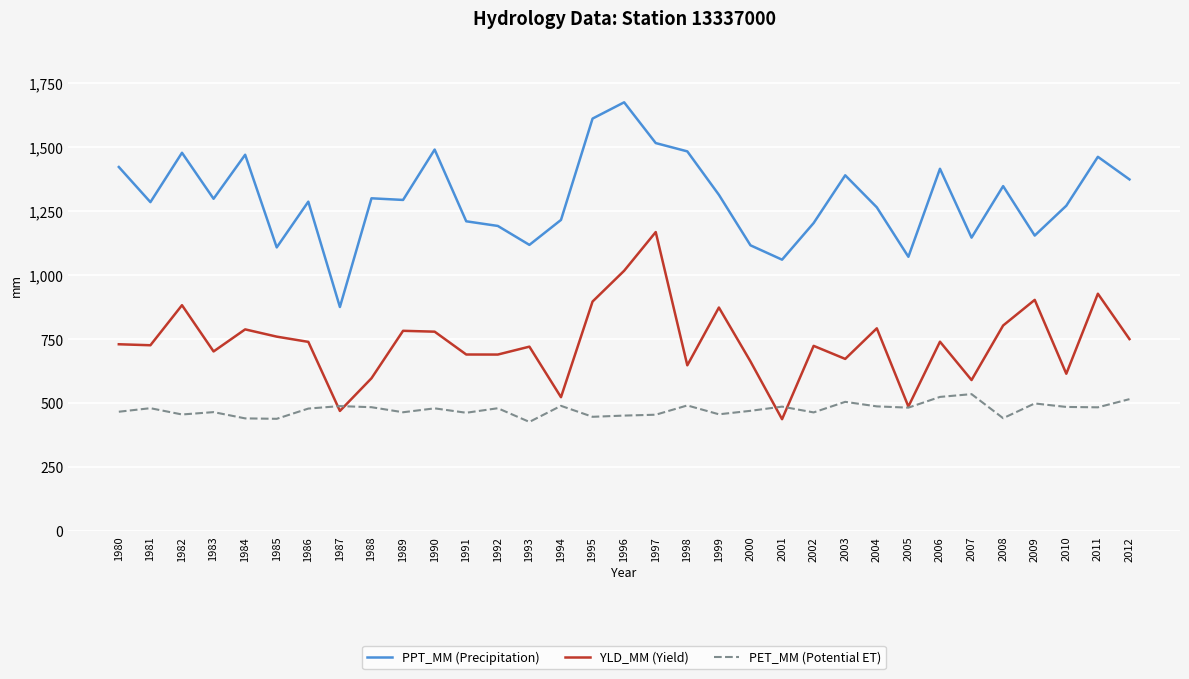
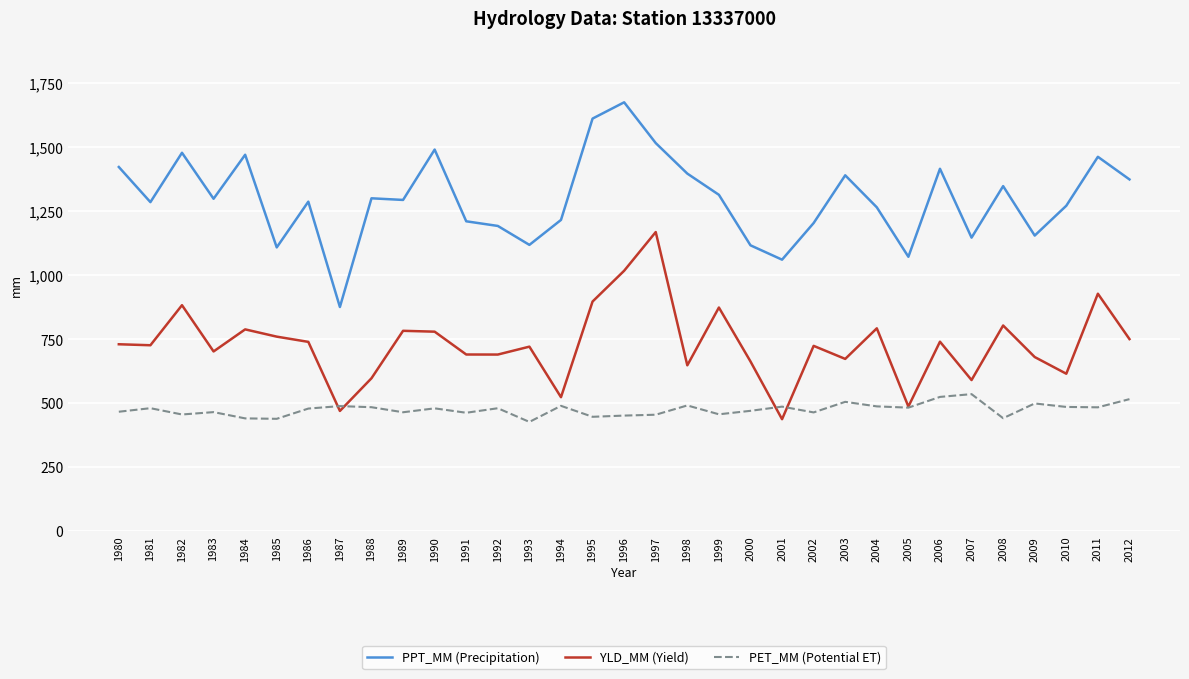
  {
    "PPT_MM (Precipitation)": {
      "1980": "1,420",
      "1981": "1,290",
      "1982": "1,480",
      "1983": "1,300",
      "1984": "1,470",
      "1985": "1,110",
      "1986": "1,290",
      "1987": "880",
      "1988": "1,300",
      "1989": "1,290",
      "1990": "1,490",
      "1991": "1,210",
      "1992": "1,190",
      "1993": "1,120",
      "1994": "1,220",
      "1995": "1,610",
      "1996": "1,680",
      "1997": "1,520",
-     "1998": "1,480",
+     "1998": "1,400",
      "1999": "1,310",
      "2000": "1,120",
      "2001": "1,060",
      "2002": "1,200",
      "2003": "1,390",
      "2004": "1,270",
      "2005": "1,070",
      "2006": "1,420",
      "2007": "1,150",
      "2008": "1,350",
      "2009": "1,150",
      "2010": "1,270",
      "2011": "1,460",
      "2012": "1,370"
    },
    "YLD_MM (Yield)": {
      "1980": "730",
      "1981": "730",
      "1982": "880",
      "1983": "700",
      "1984": "790",
      "1985": "760",
      "1986": "740",
      "1987": "470",
      "1988": "600",
      "1989": "780",
      "1990": "780",
      "1991": "690",
      "1992": "690",
      "1993": "720",
      "1994": "520",
      "1995": "900",
      "1996": "1,020",
      "1997": "1,170",
      "1998": "650",
      "1999": "870",
      "2000": "660",
      "2001": "440",
      "2002": "720",
      "2003": "670",
      "2004": "790",
      "2006": "740",
      "2007": "590",
      "2008": "800",
-     "2009": "900",
+     "2009": "680",
      "2010": "610",
      "2011": "930",
      "2012": "750"
    },
    "PET_MM (Potential ET)": {
      "1980": "470",
      "1981": "480",
      "1982": "460",
      "1983": "460",
      "1984": "440",
      "1985": "440",
      "1986": "480",
      "1987": "490",
      "1988": "480",
      "1989": "460",
      "1990": "480",
      "1991": "460",
      "1992": "480",
      "1993": "430",
      "1994": "490",
      "1995": "450",
      "1996": "450",
      "1997": "450",
      "1998": "490",
      "1999": "460",
      "2000": "470",
      "2001": "490",
      "2002": "460",
      "2003": "500",
      "2004": "490",
      "2006": "520",
      "2007": "540",
      "2008": "440",
      "2009": "500",
      "2010": "490",
      "2011": "480",
      "2012": "520"
    }
  }
